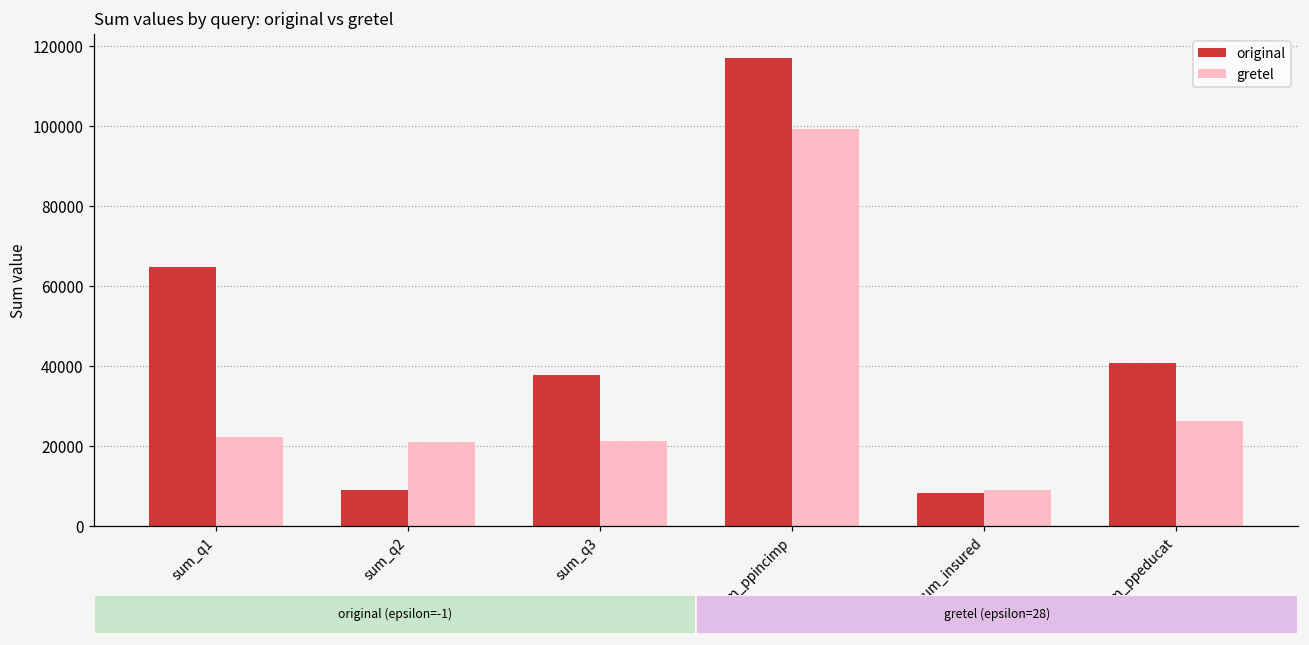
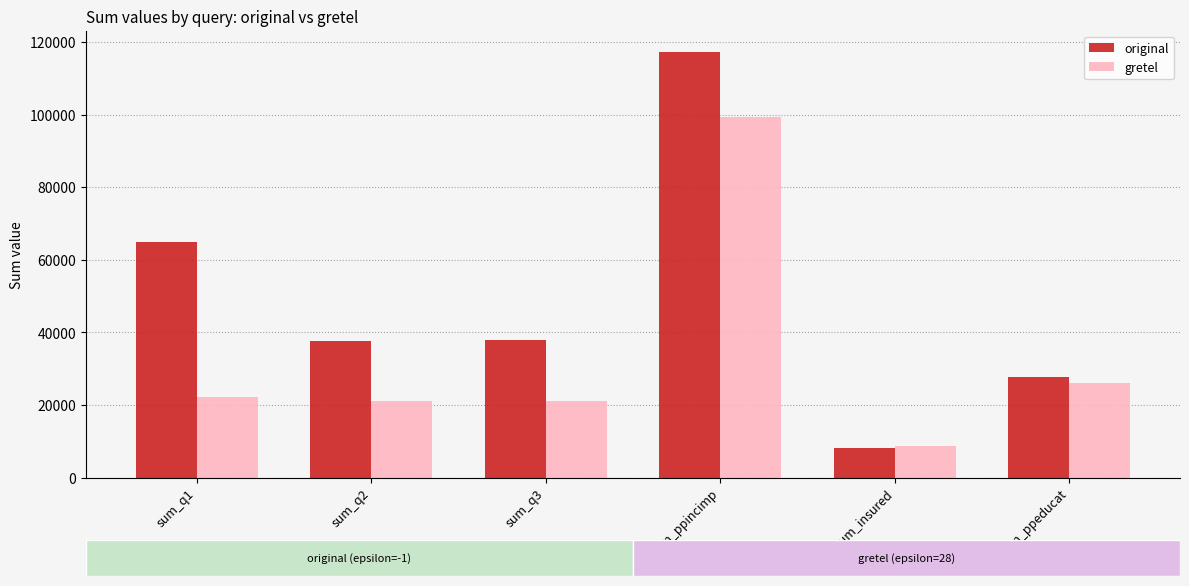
  {
    "original": {
      "sum_q1": 65000,
-     "sum_q2": 9000,
+     "sum_q2": 38000,
      "sum_q3": 38000,
      "sum_ppincimp": 117000,
      "sum_insured": 8000,
-     "sum_ppeducat": 41000
+     "sum_ppeducat": 28000
    },
    "gretel": {
      "sum_q1": 22000,
      "sum_q2": 21000,
      "sum_q3": 21000,
      "sum_ppincimp": 99000,
      "sum_insured": 9000,
      "sum_ppeducat": 26000
    }
  }
